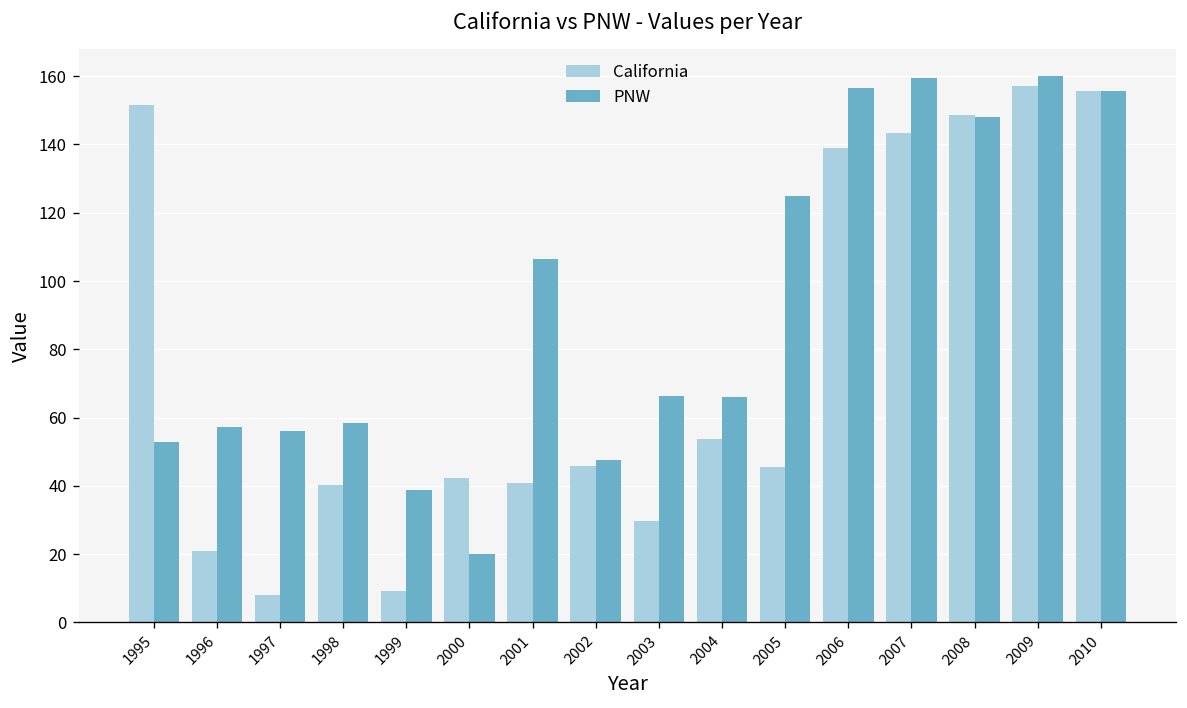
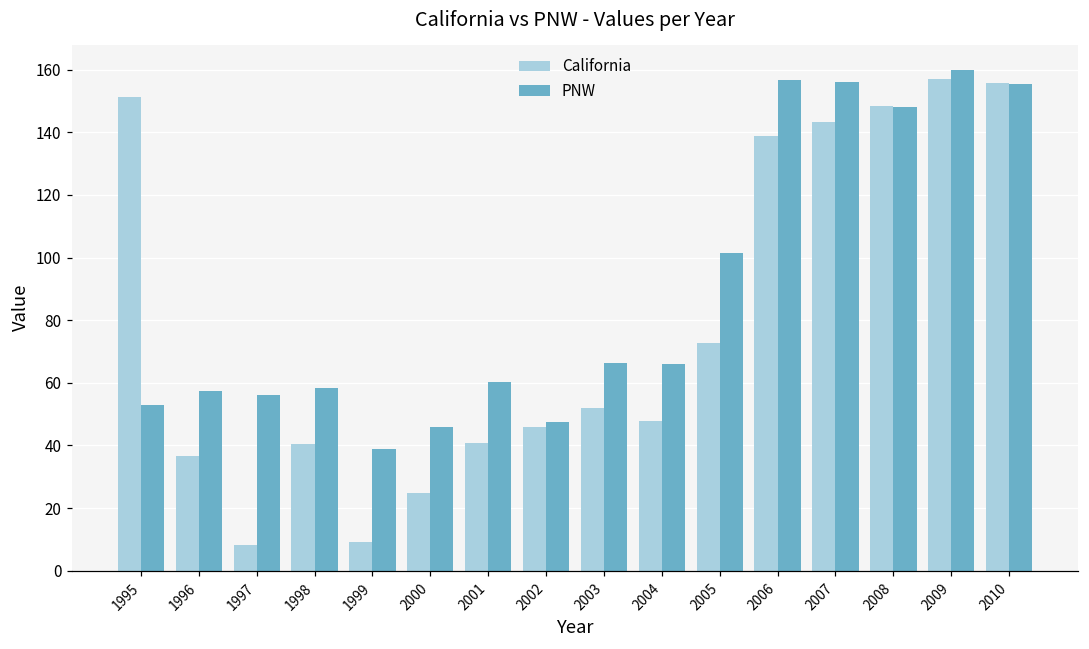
  {
    "California": {
      "1995": 151,
-     "1996": 21,
+     "1996": 37,
      "1997": 8,
      "1998": 40,
      "1999": 9,
-     "2000": 42,
+     "2000": 25,
      "2001": 41,
      "2002": 46,
-     "2003": 30,
-     "2004": 54,
-     "2005": 45,
+     "2003": 52,
+     "2004": 48,
+     "2005": 73,
      "2006": 139,
      "2007": 143,
      "2008": 149,
      "2009": 157,
      "2010": 156
    },
    "PNW": {
      "1995": 53,
      "1996": 57,
      "1997": 56,
      "1998": 58,
      "1999": 39,
-     "2000": 20,
-     "2001": 106,
+     "2000": 46,
+     "2001": 60,
      "2002": 48,
      "2003": 66,
      "2004": 66,
-     "2005": 125,
+     "2005": 102,
      "2006": 157,
-     "2007": 160,
+     "2007": 156,
      "2008": 148,
      "2009": 160,
      "2010": 156
    }
  }
